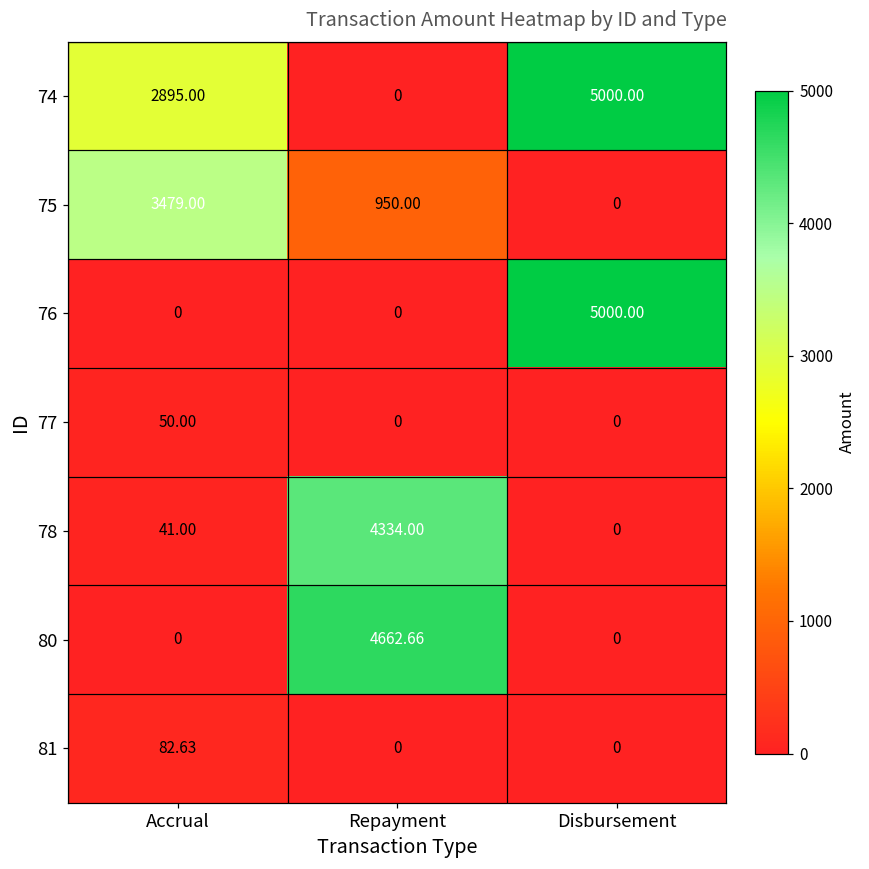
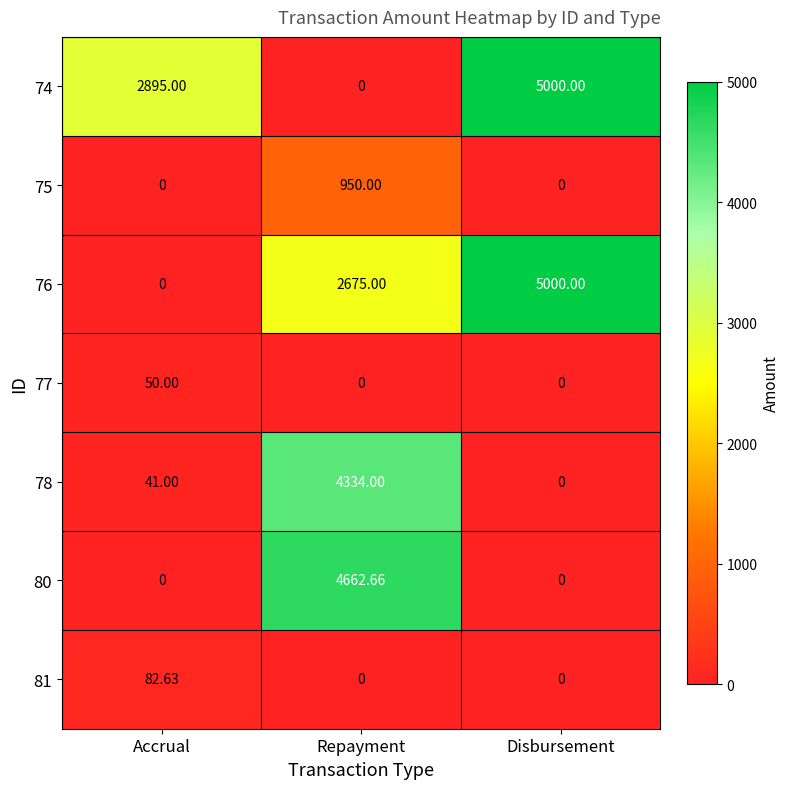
  {
    "74": {
      "Accrual": 2895.00,
      "Repayment": 0,
      "Disbursement": 5000.00
    },
    "75": {
-     "Accrual": 3479.00,
+     "Accrual": 0,
      "Repayment": 950.00,
      "Disbursement": 0
    },
    "76": {
      "Accrual": 0,
-     "Repayment": 0,
+     "Repayment": 2675.00,
      "Disbursement": 5000.00
    },
    "77": {
      "Accrual": 50.00,
      "Repayment": 0,
      "Disbursement": 0
    },
    "78": {
      "Accrual": 41.00,
      "Repayment": 4334.00,
      "Disbursement": 0
    },
    "80": {
      "Accrual": 0,
      "Repayment": 4662.66,
      "Disbursement": 0
    },
    "81": {
      "Accrual": 82.63,
      "Repayment": 0,
      "Disbursement": 0
    }
  }
